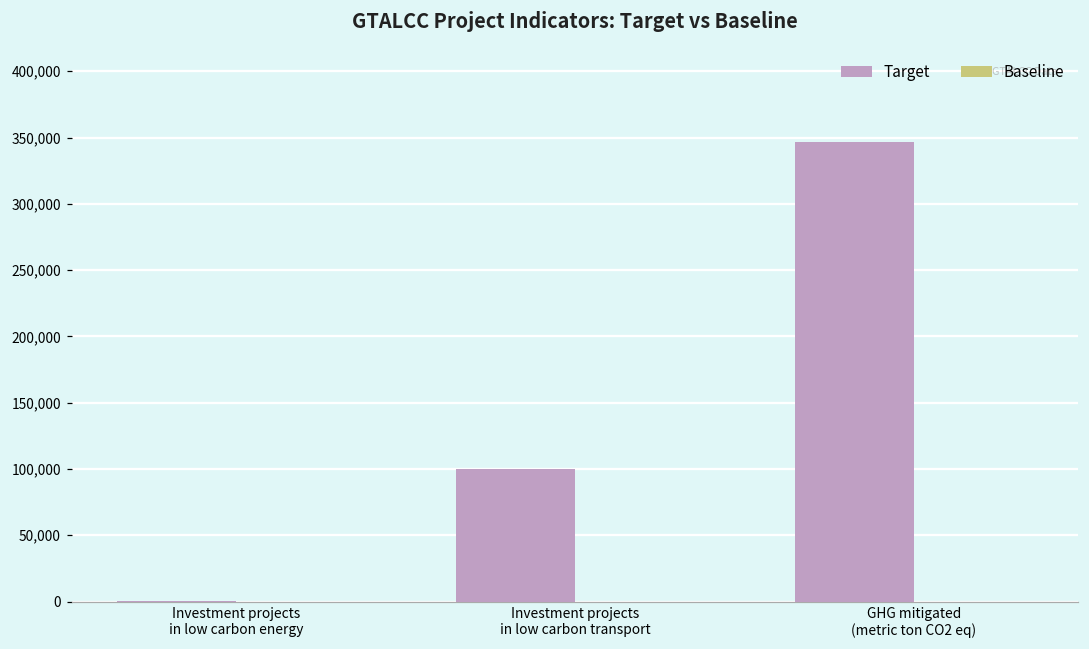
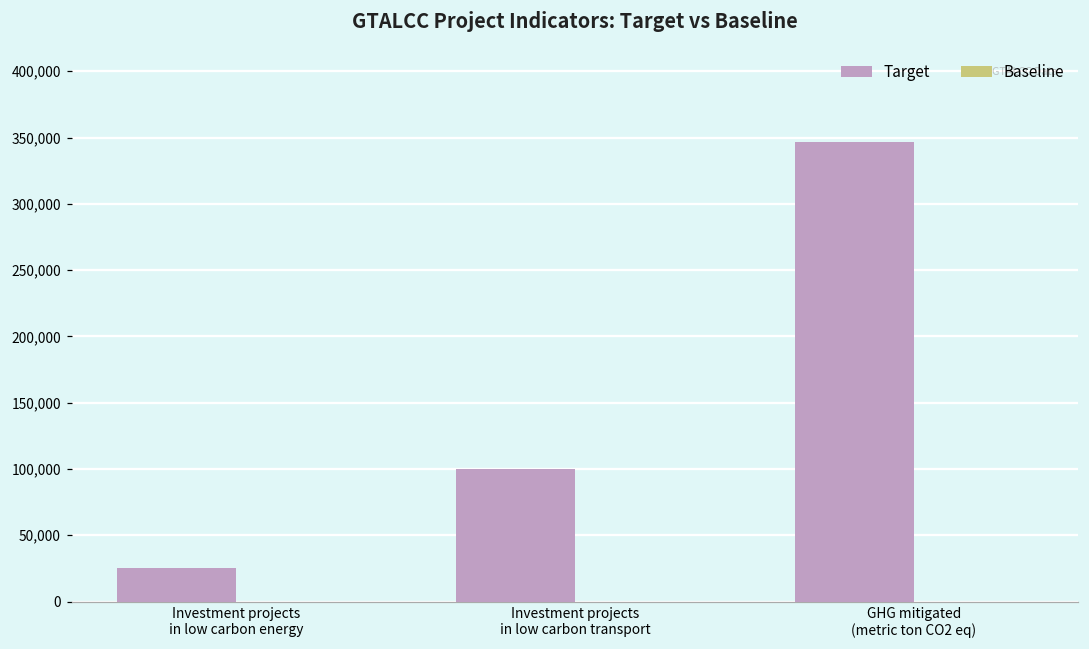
  {
    "Target": {
-     "Investment projects in low carbon energy": "0",
+     "Investment projects in low carbon energy": "25,000",
      "Investment projects in low carbon transport": "100,000",
      "GHG mitigated (metric ton CO2 eq)": "346,000"
    },
    "Baseline": {
      "Investment projects in low carbon energy": "0",
      "Investment projects in low carbon transport": "0",
      "GHG mitigated (metric ton CO2 eq)": "0"
    }
  }
